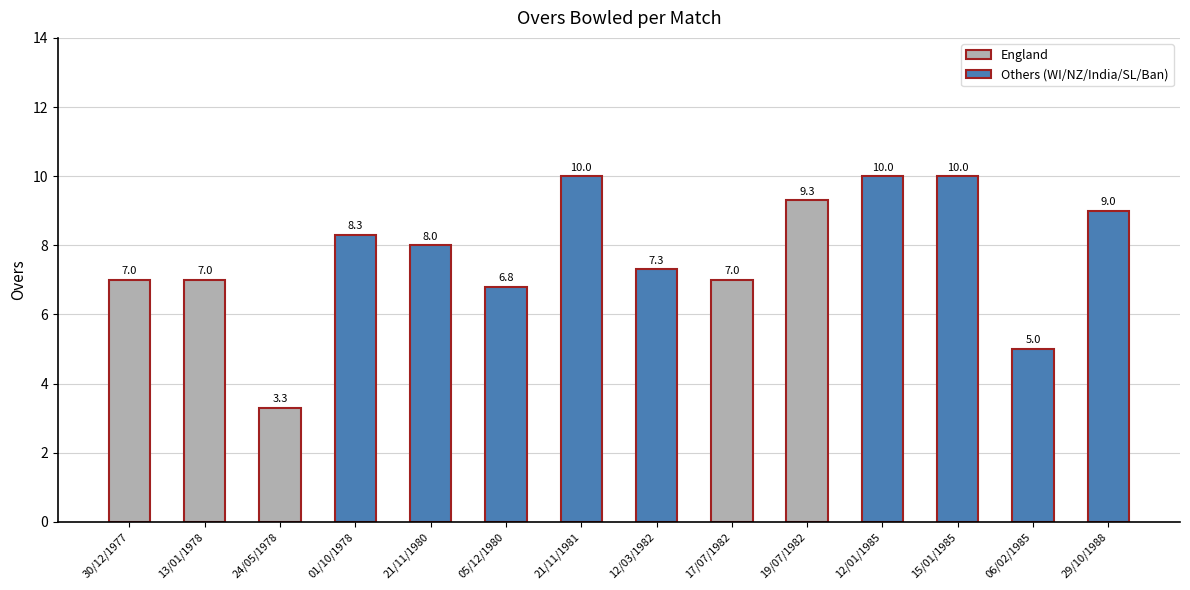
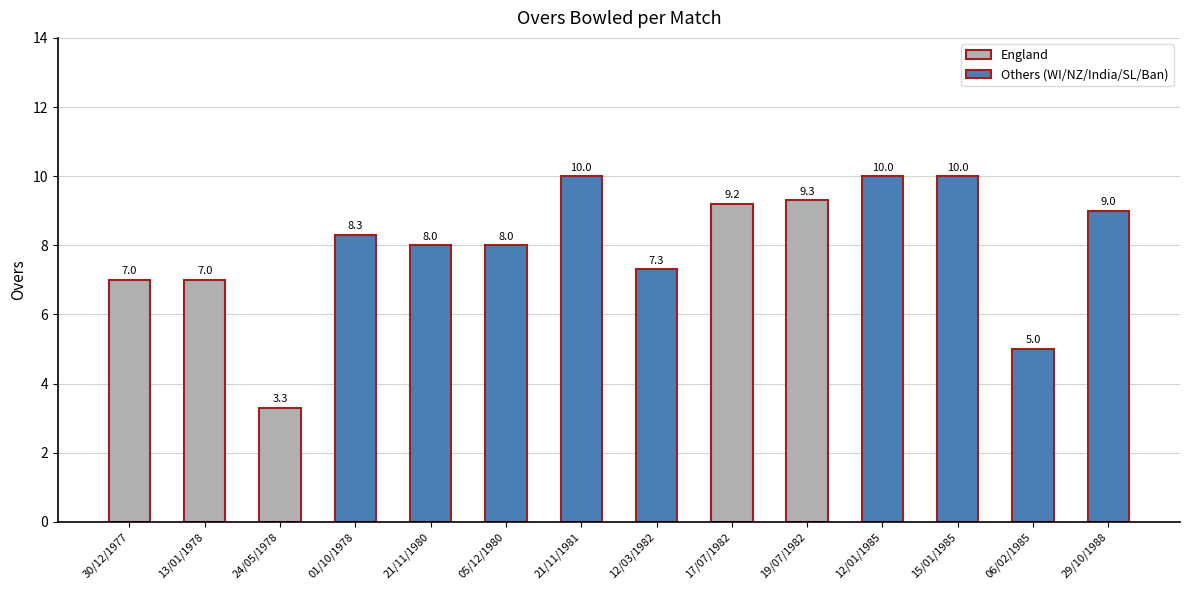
  {
    "30/12/1977": 7.0,
    "13/01/1978": 7.0,
    "24/05/1978": 3.3,
    "01/10/1978": 8.3,
    "21/11/1980": 8.0,
-   "05/12/1980": 6.8,
+   "05/12/1980": 8.0,
    "21/11/1981": 10.0,
    "12/03/1982": 7.3,
-   "17/07/1982": 7.0,
+   "17/07/1982": 9.2,
    "19/07/1982": 9.3,
    "12/01/1985": 10.0,
    "15/01/1985": 10.0,
    "06/02/1985": 5.0,
    "29/10/1988": 9.0
  }
